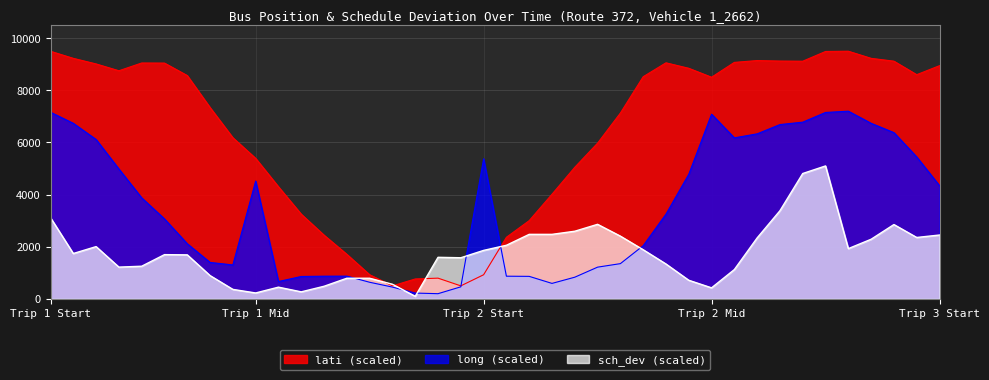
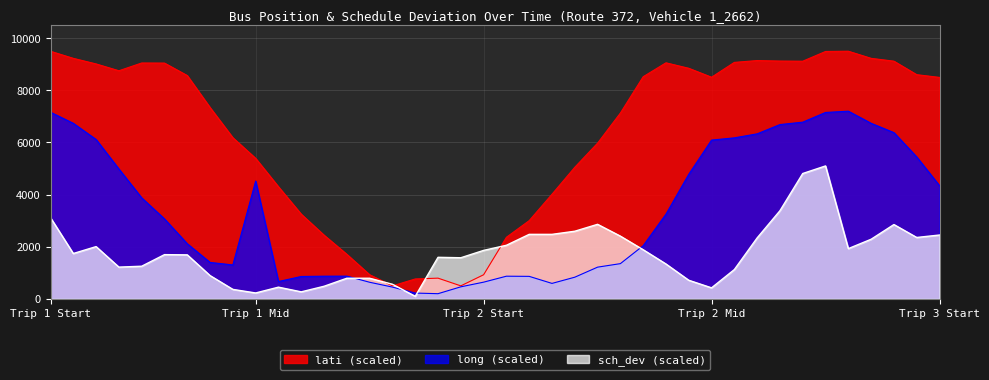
  {
    "lati (scaled)": {
      "Trip 1 Start": 9500,
      "Trip 1 Mid": 5400,
      "Trip 2 Start": 900,
      "Trip 2 Mid": 8500,
-     "Trip 3 Start": 8900
+     "Trip 3 Start": 8500
    },
    "long (scaled)": {
      "Trip 1 Start": 7200,
      "Trip 1 Mid": 4500,
-     "Trip 2 Start": 5400,
-     "Trip 2 Mid": 7100,
+     "Trip 2 Start": 600,
+     "Trip 2 Mid": 6100,
      "Trip 3 Start": 4300
    },
    "sch_dev (scaled)": {
      "Trip 1 Start": 3100,
      "Trip 1 Mid": 200,
      "Trip 2 Start": 1900,
      "Trip 2 Mid": 400,
      "Trip 3 Start": 2500
    }
  }
